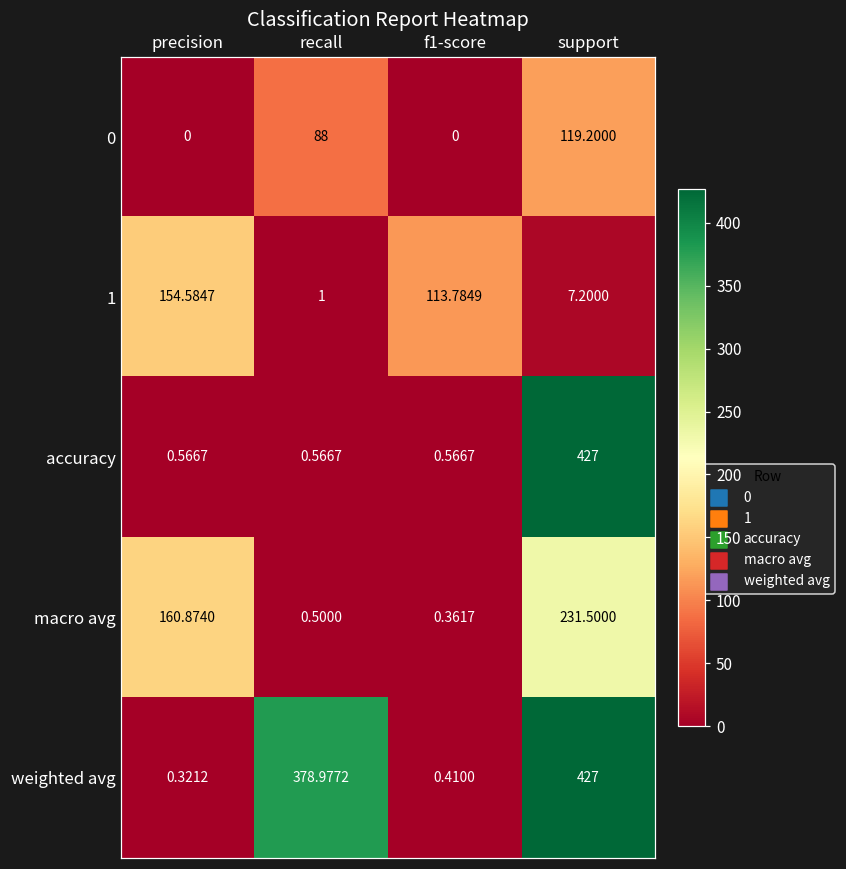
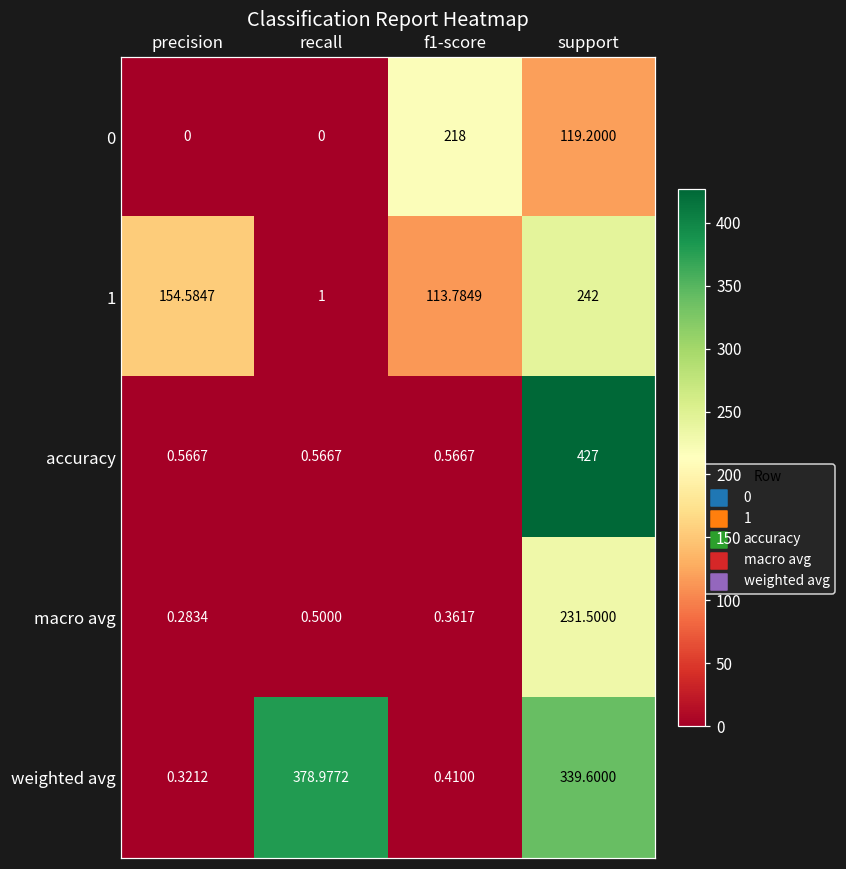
  {
    "0": {
      "precision": 0,
-     "recall": 88,
-     "f1-score": 0,
+     "recall": 0,
+     "f1-score": 218,
      "support": 119.2000
    },
    "1": {
      "precision": 154.5847,
      "recall": 1,
      "f1-score": 113.7849,
-     "support": 7.2000
+     "support": 242
    },
    "accuracy": {
      "precision": 0.5667,
      "recall": 0.5667,
      "f1-score": 0.5667,
      "support": 427
    },
    "macro avg": {
-     "precision": 160.8740,
+     "precision": 0.2834,
      "recall": 0.5000,
      "f1-score": 0.3617,
      "support": 231.5000
    },
    "weighted avg": {
      "precision": 0.3212,
      "recall": 378.9772,
      "f1-score": 0.4100,
-     "support": 427
+     "support": 339.6000
    }
  }
